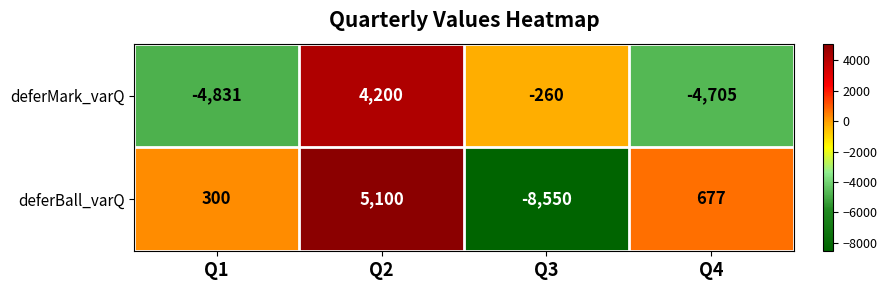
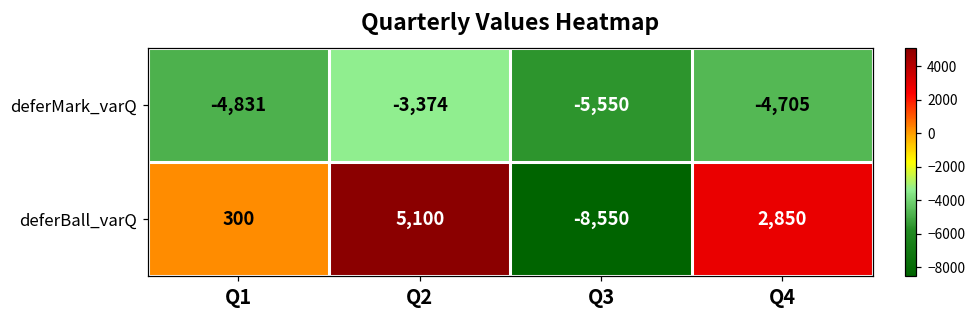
  {
    "deferMark_varQ": {
      "Q1": "-4,831",
-     "Q2": "4,200",
-     "Q3": "-260",
+     "Q2": "-3,374",
+     "Q3": "-5,550",
      "Q4": "-4,705"
    },
    "deferBall_varQ": {
      "Q1": "300",
      "Q2": "5,100",
      "Q3": "-8,550",
-     "Q4": "677"
+     "Q4": "2,850"
    }
  }
